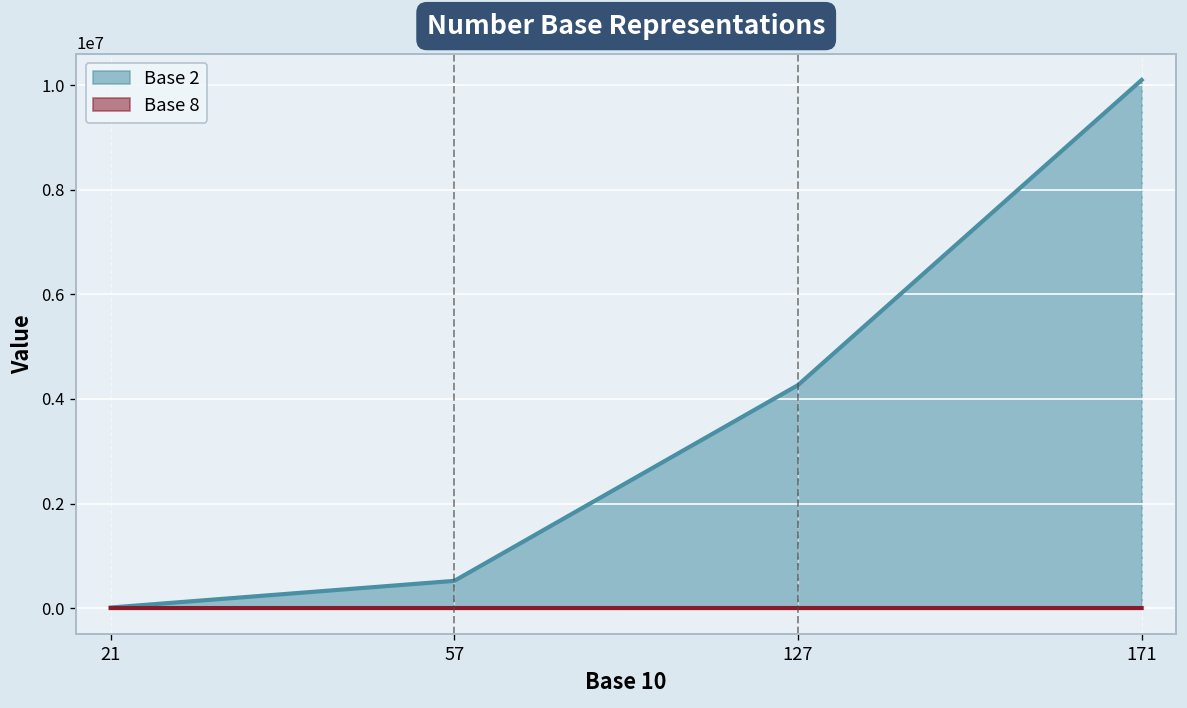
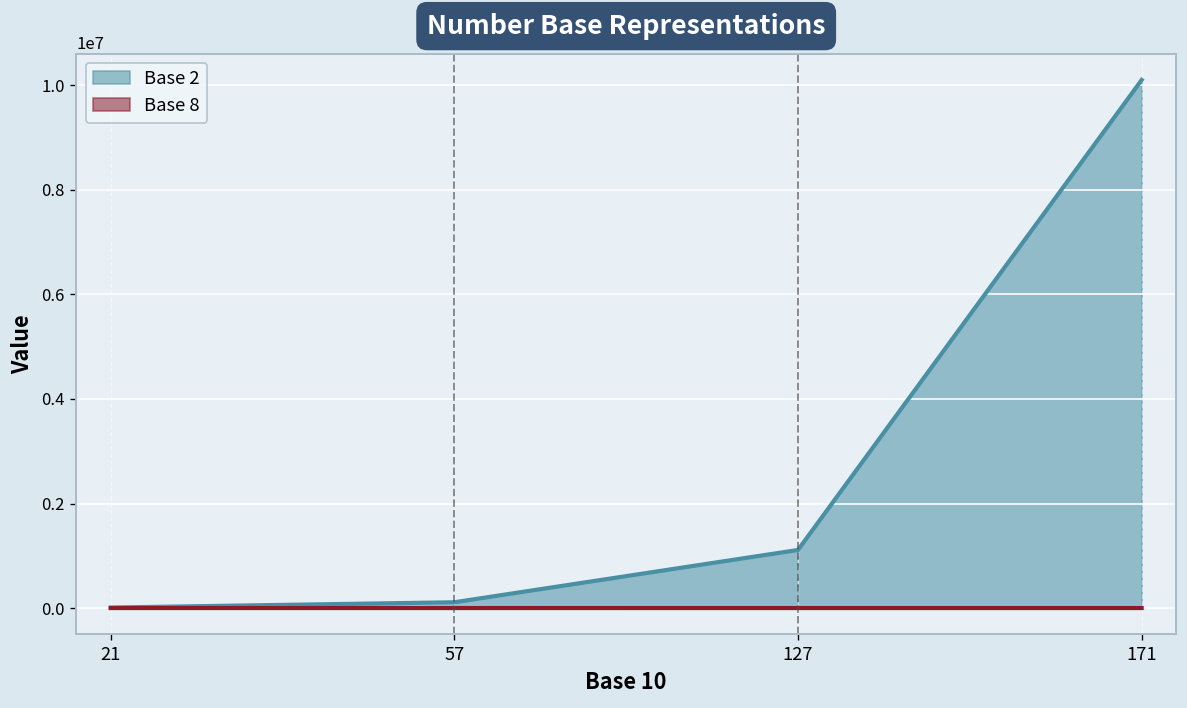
  {
    "Base 2": {
-     "57": 500000,
-     "127": 4300000,
+     "57": 100000,
+     "127": 1100000,
      "171": 10100000
    },
    "Base 8": {
      "57": 0,
      "127": 0,
      "171": 0
    }
  }
